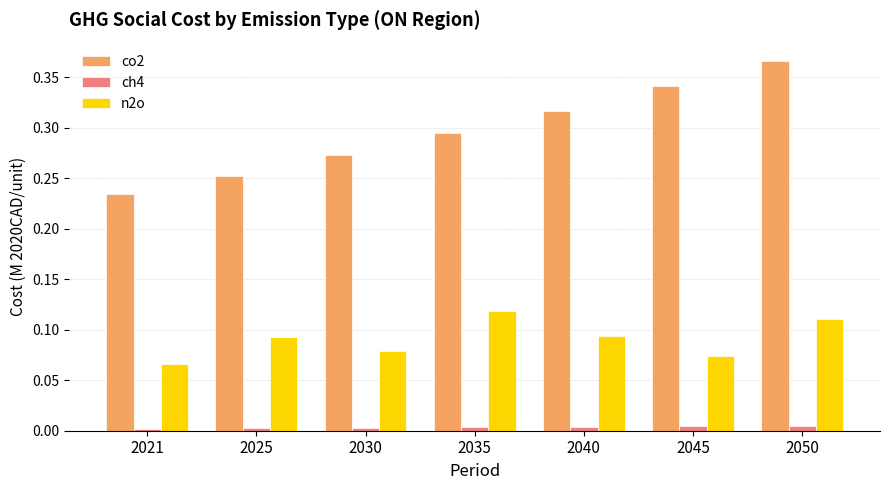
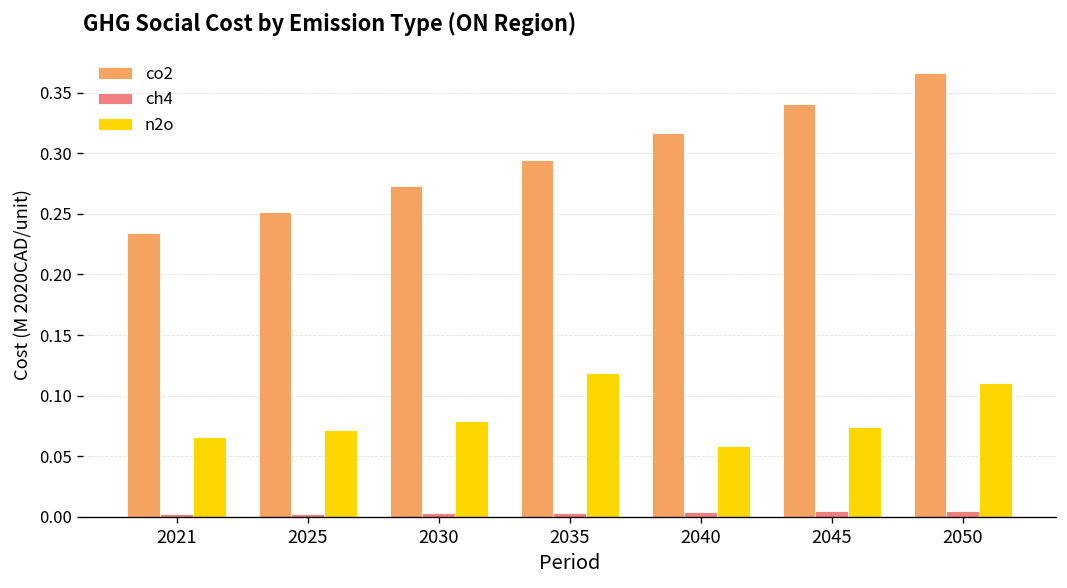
  {
    "n2o": {
      "2021": 0.066,
-     "2025": 0.093,
+     "2025": 0.072,
      "2030": 0.079,
      "2035": 0.119,
-     "2040": 0.094,
+     "2040": 0.059,
      "2045": 0.074,
      "2050": 0.110
    }
  }
